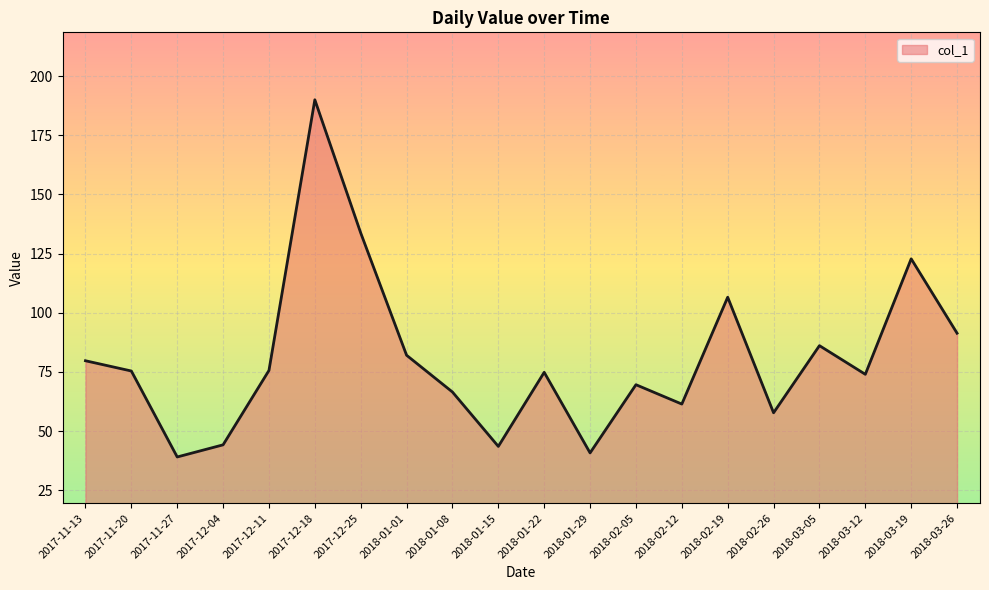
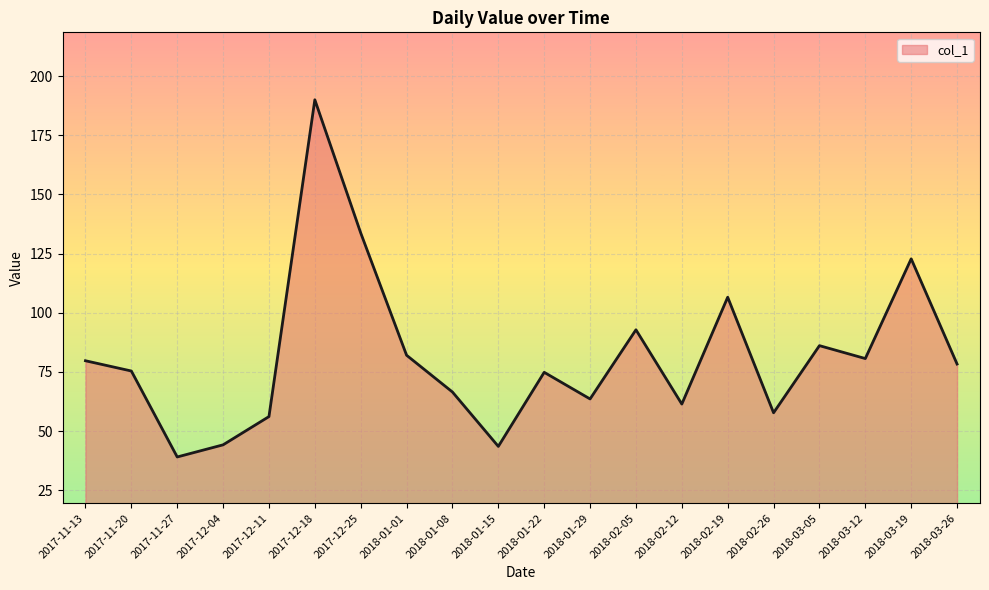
  {
    "2017-11-13": 80,
    "2017-11-20": 75,
    "2017-11-27": 39,
    "2017-12-04": 44,
-   "2017-12-11": 76,
+   "2017-12-11": 56,
    "2017-12-18": 190,
    "2017-12-25": 134,
    "2018-01-01": 82,
    "2018-01-08": 66,
    "2018-01-15": 44,
    "2018-01-22": 75,
-   "2018-01-29": 41,
-   "2018-02-05": 70,
+   "2018-01-29": 64,
+   "2018-02-05": 93,
    "2018-02-12": 61,
    "2018-02-19": 107,
    "2018-02-26": 58,
    "2018-03-05": 86,
-   "2018-03-12": 74,
+   "2018-03-12": 81,
    "2018-03-19": 123,
-   "2018-03-26": 91
+   "2018-03-26": 78
  }
